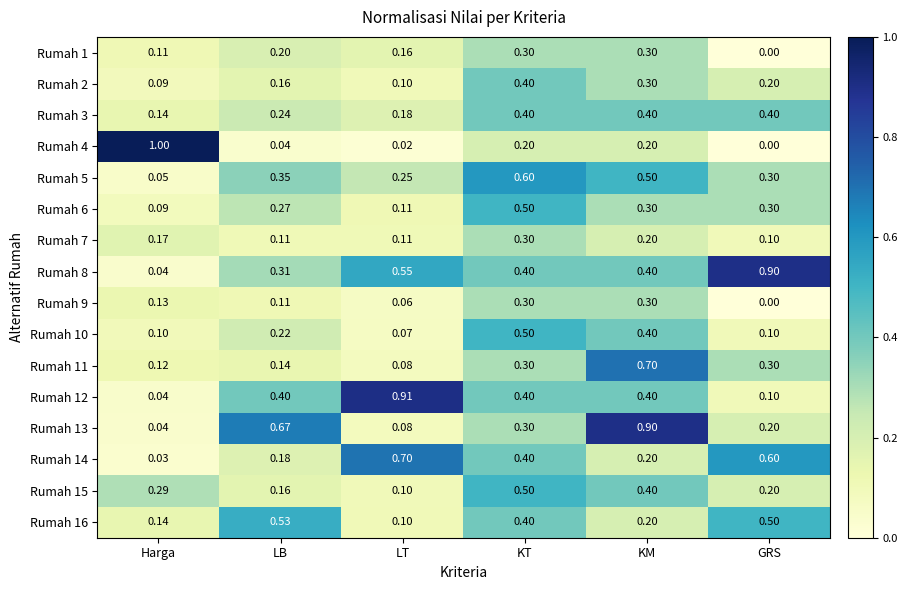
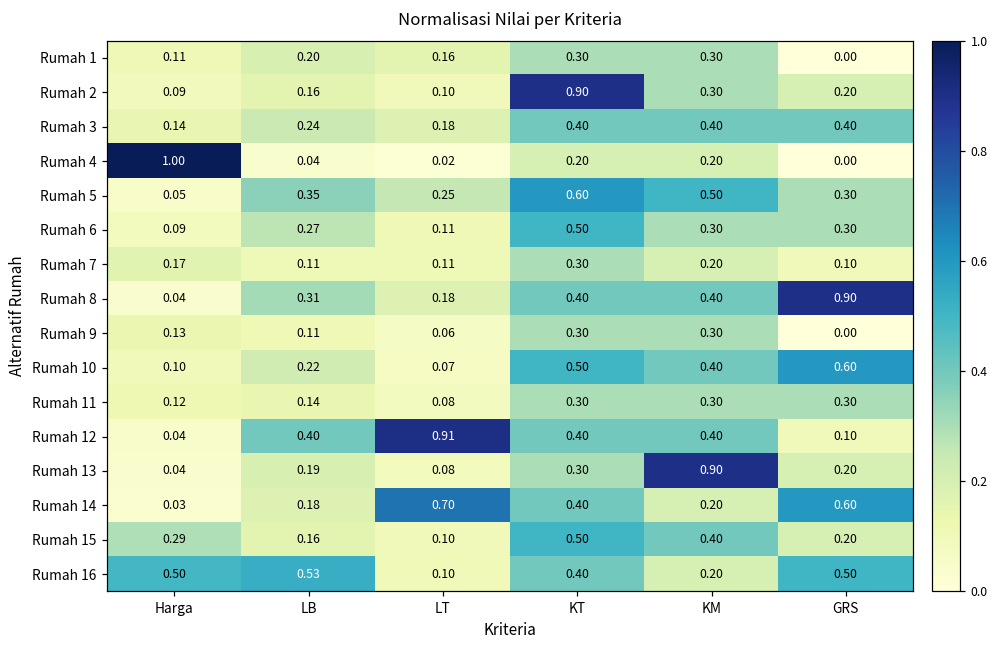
  {
    "Rumah 1": {
      "Harga": 0.11,
      "LB": 0.20,
      "LT": 0.16,
      "KT": 0.30,
      "KM": 0.30,
      "GRS": 0.00
    },
    "Rumah 2": {
      "Harga": 0.09,
      "LB": 0.16,
      "LT": 0.10,
-     "KT": 0.40,
+     "KT": 0.90,
      "KM": 0.30,
      "GRS": 0.20
    },
    "Rumah 3": {
      "Harga": 0.14,
      "LB": 0.24,
      "LT": 0.18,
      "KT": 0.40,
      "KM": 0.40,
      "GRS": 0.40
    },
    "Rumah 4": {
      "Harga": 1.00,
      "LB": 0.04,
      "LT": 0.02,
      "KT": 0.20,
      "KM": 0.20,
      "GRS": 0.00
    },
    "Rumah 5": {
      "Harga": 0.05,
      "LB": 0.35,
      "LT": 0.25,
      "KT": 0.60,
      "KM": 0.50,
      "GRS": 0.30
    },
    "Rumah 6": {
      "Harga": 0.09,
      "LB": 0.27,
      "LT": 0.11,
      "KT": 0.50,
      "KM": 0.30,
      "GRS": 0.30
    },
    "Rumah 7": {
      "Harga": 0.17,
      "LB": 0.11,
      "LT": 0.11,
      "KT": 0.30,
      "KM": 0.20,
      "GRS": 0.10
    },
    "Rumah 8": {
      "Harga": 0.04,
      "LB": 0.31,
-     "LT": 0.55,
+     "LT": 0.18,
      "KT": 0.40,
      "KM": 0.40,
      "GRS": 0.90
    },
    "Rumah 9": {
      "Harga": 0.13,
      "LB": 0.11,
      "LT": 0.06,
      "KT": 0.30,
      "KM": 0.30,
      "GRS": 0.00
    },
    "Rumah 10": {
      "Harga": 0.10,
      "LB": 0.22,
      "LT": 0.07,
      "KT": 0.50,
      "KM": 0.40,
-     "GRS": 0.10
+     "GRS": 0.60
    },
    "Rumah 11": {
      "Harga": 0.12,
      "LB": 0.14,
      "LT": 0.08,
      "KT": 0.30,
-     "KM": 0.70,
+     "KM": 0.30,
      "GRS": 0.30
    },
    "Rumah 12": {
      "Harga": 0.04,
      "LB": 0.40,
      "LT": 0.91,
      "KT": 0.40,
      "KM": 0.40,
      "GRS": 0.10
    },
    "Rumah 13": {
      "Harga": 0.04,
-     "LB": 0.67,
+     "LB": 0.19,
      "LT": 0.08,
      "KT": 0.30,
      "KM": 0.90,
      "GRS": 0.20
    },
    "Rumah 14": {
      "Harga": 0.03,
      "LB": 0.18,
      "LT": 0.70,
      "KT": 0.40,
      "KM": 0.20,
      "GRS": 0.60
    },
    "Rumah 15": {
      "Harga": 0.29,
      "LB": 0.16,
      "LT": 0.10,
      "KT": 0.50,
      "KM": 0.40,
      "GRS": 0.20
    },
    "Rumah 16": {
-     "Harga": 0.14,
+     "Harga": 0.50,
      "LB": 0.53,
      "LT": 0.10,
      "KT": 0.40,
      "KM": 0.20,
      "GRS": 0.50
    }
  }
